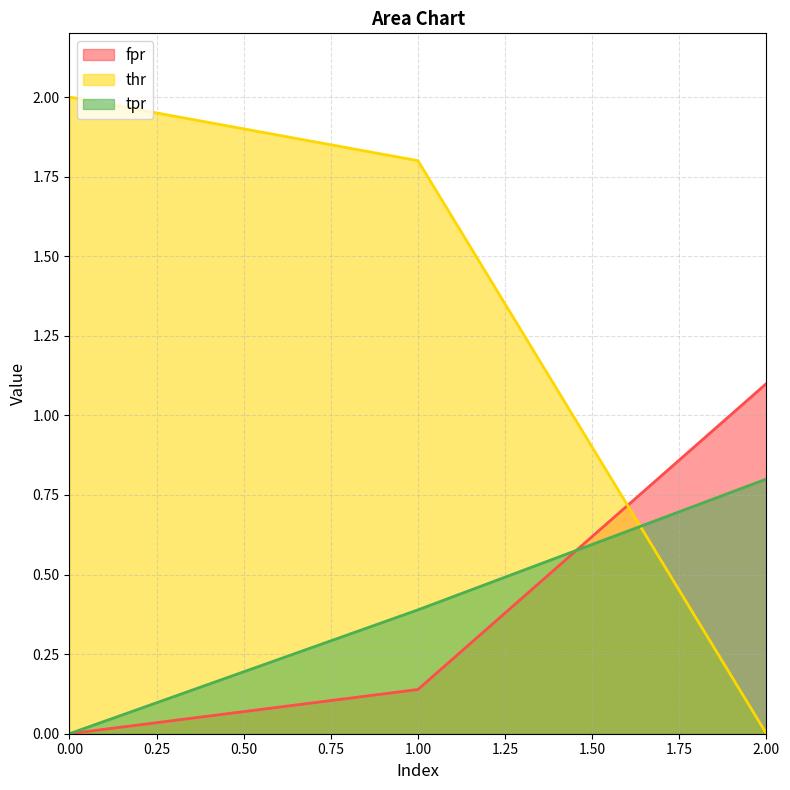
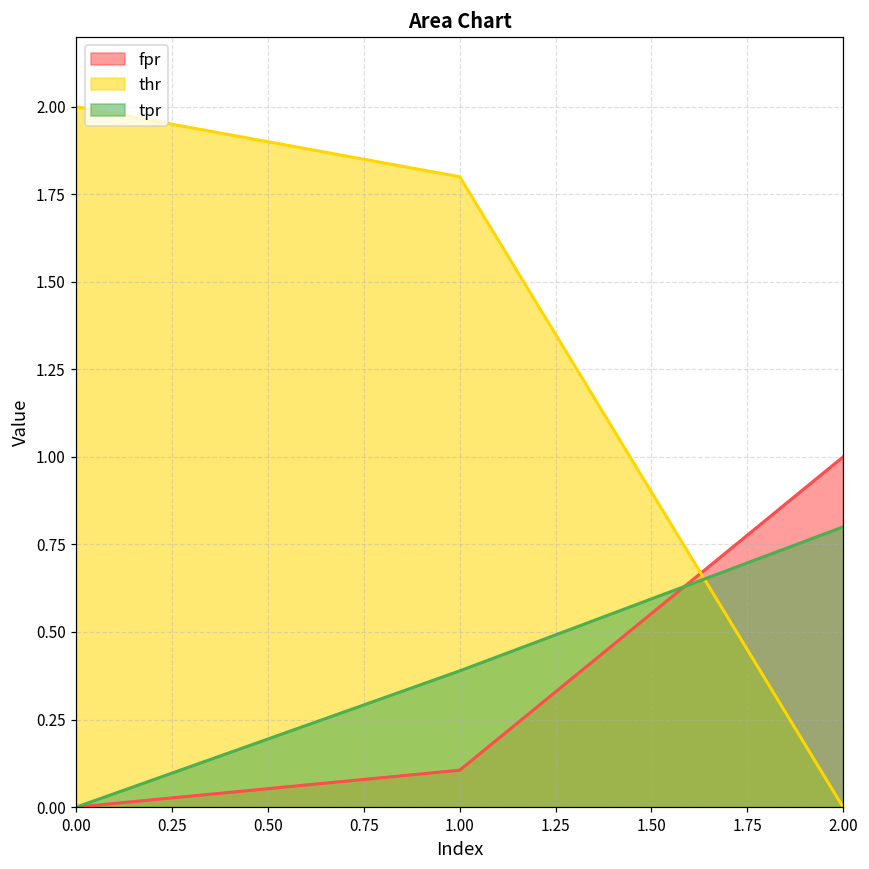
  {
    "fpr": {
-     "1.00": 0.14,
-     "2.00": 1.1
+     "1.00": 0.11,
+     "2.00": 1.0
    },
    "thr": {
      "0.00": 2.00,
      "1.00": 1.80,
      "2.00": 0.00
    },
    "tpr": {
      "1.00": 0.39,
      "2.00": 0.80
    }
  }
